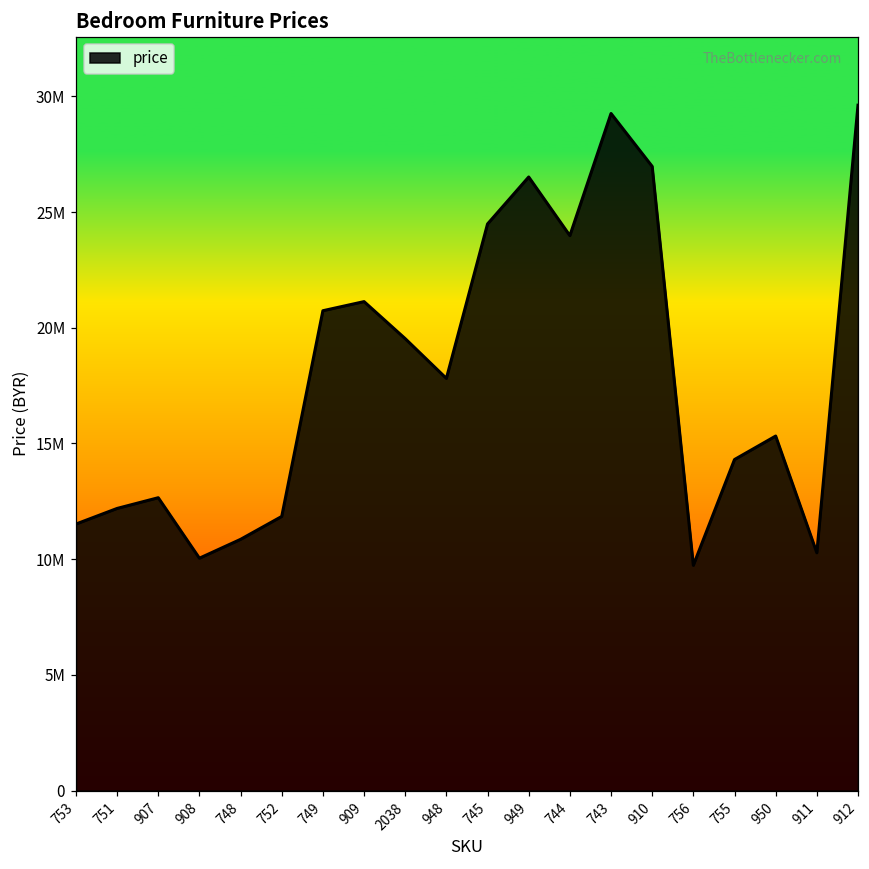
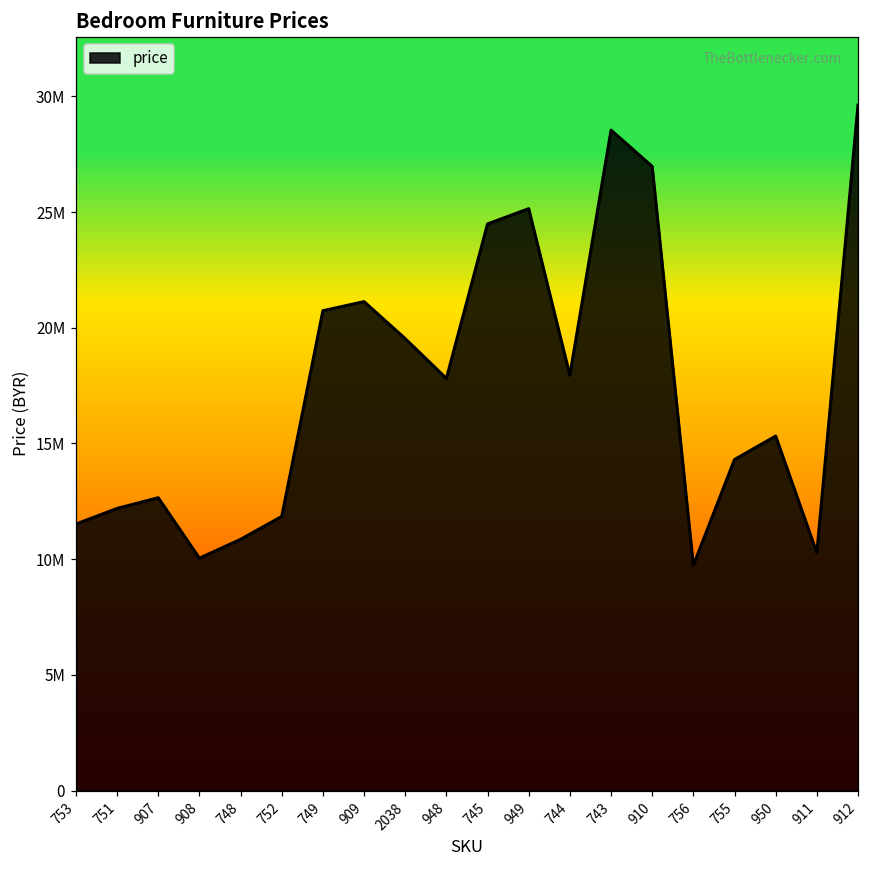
  {
    "753": 11500000,
    "751": 12200000,
    "907": 12700000,
    "908": 10000000,
    "748": 10900000,
    "752": 11800000,
    "749": 20700000,
    "909": 21100000,
    "2038": 19500000,
    "948": 17800000,
    "745": 24500000,
-   "949": 26500000,
-   "744": 24000000,
-   "743": 29300000,
+   "949": 25100000,
+   "744": 17900000,
+   "743": 28500000,
    "910": 27000000,
    "756": 9700000,
    "755": 14300000,
    "950": 15300000,
    "911": 10300000,
    "912": 29600000
  }
